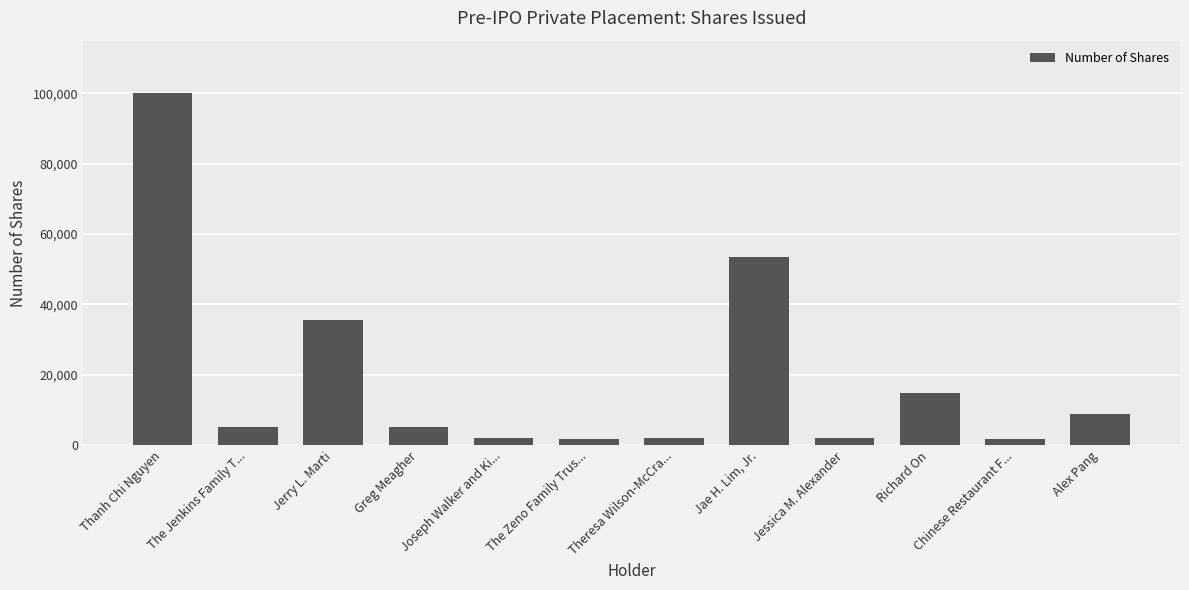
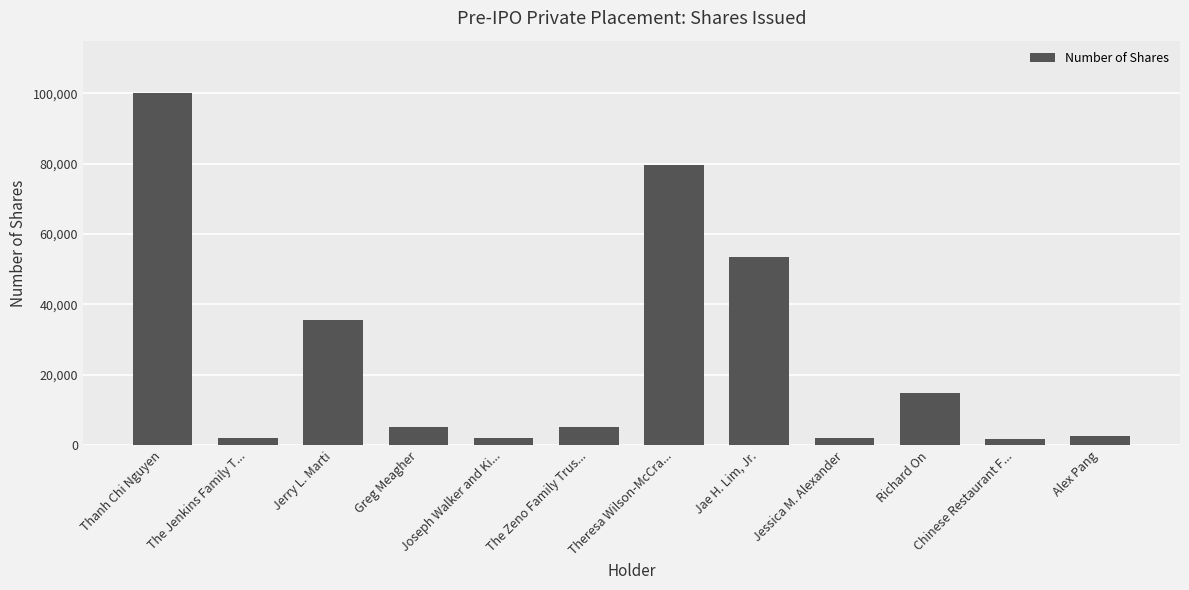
  {
    "Thanh Chi Nguyen": "100,000",
-   "The Jenkins Family T...": "5,000",
+   "The Jenkins Family T...": "2,000",
    "Jerry L. Marti": "36,000",
    "Greg Meagher": "5,000",
    "Joseph Walker and Ki...": "2,000",
-   "The Zeno Family Trus...": "2,000",
-   "Theresa Wilson-McCra...": "2,000",
+   "The Zeno Family Trus...": "5,000",
+   "Theresa Wilson-McCra...": "80,000",
    "Jae H. Lim, Jr.": "54,000",
    "Jessica M. Alexander": "2,000",
    "Richard On": "15,000",
    "Chinese Restaurant F...": "2,000",
-   "Alex Pang": "9,000"
+   "Alex Pang": "3,000"
  }
